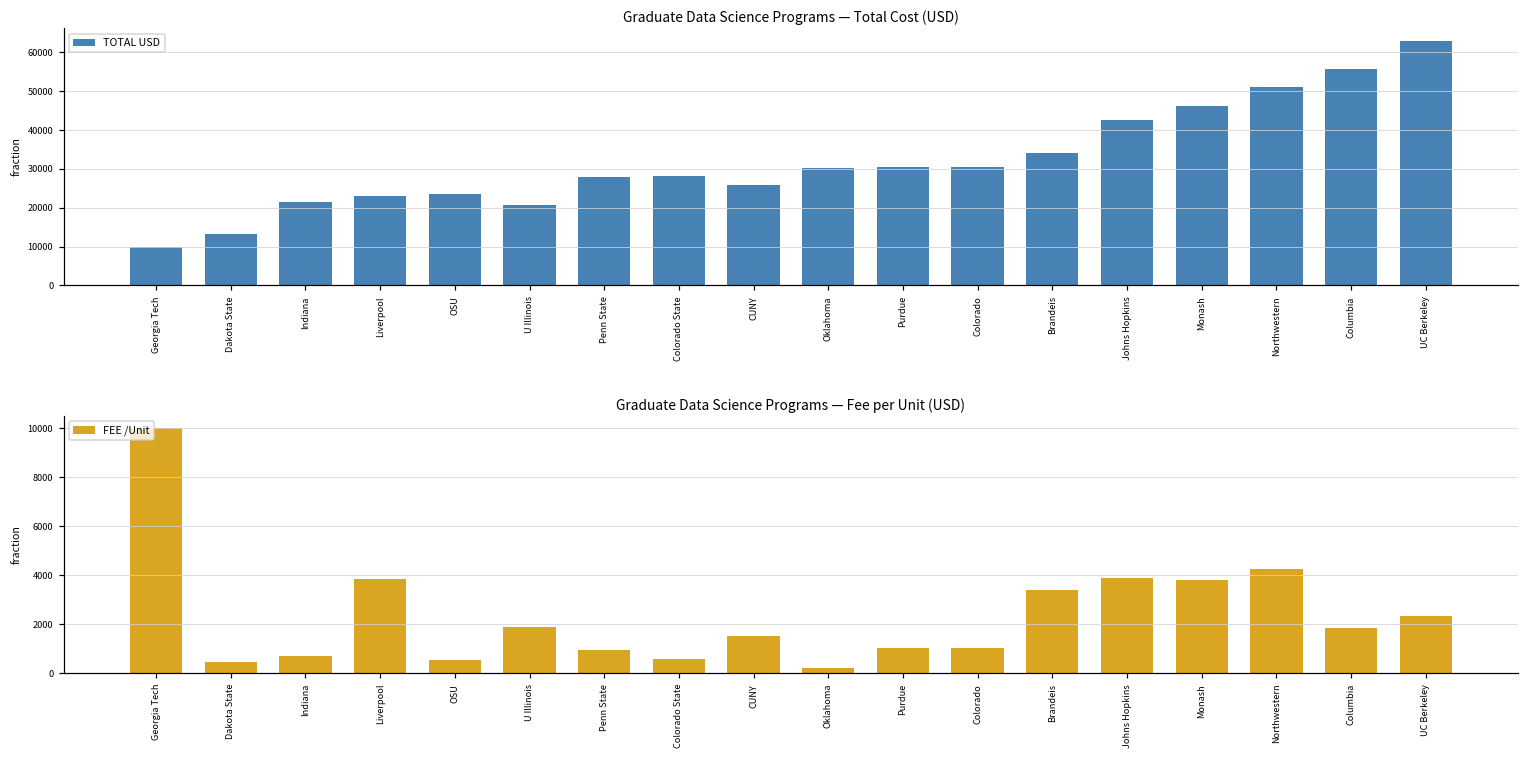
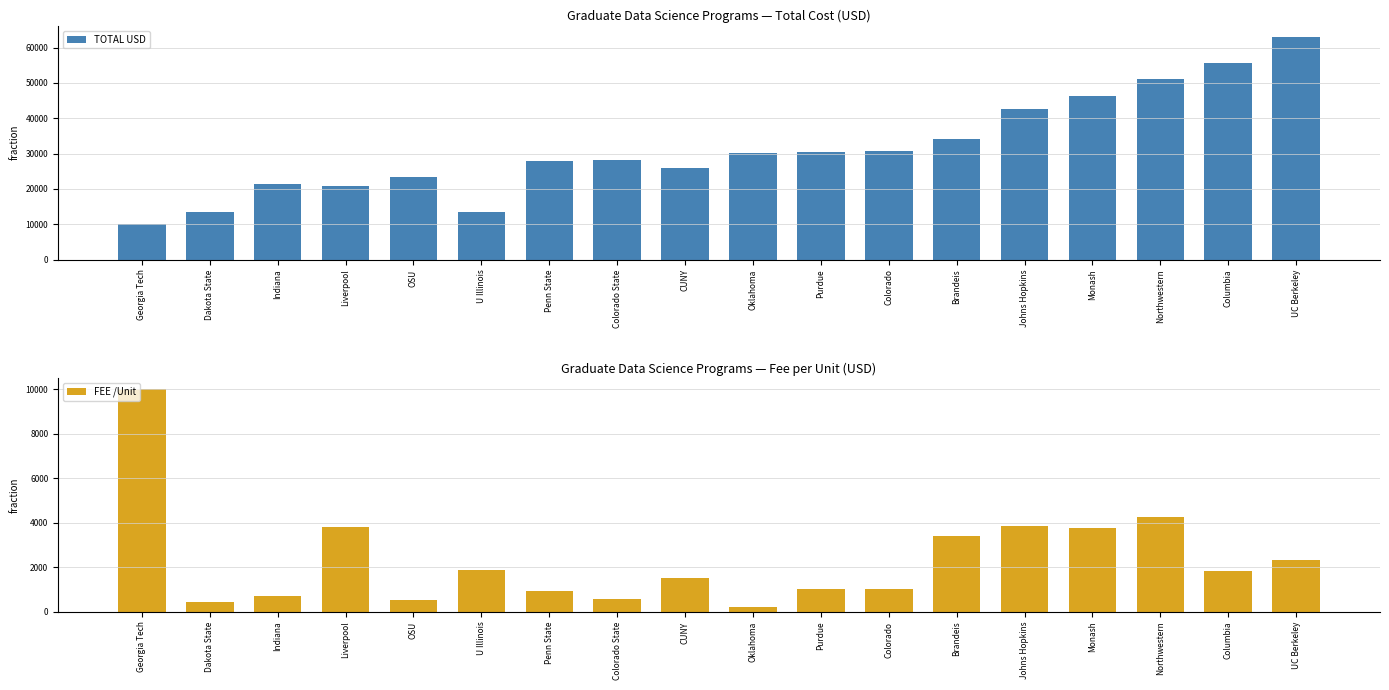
  {
    "Graduate Data Science Programs — Total Cost (USD)": {
      "Georgia Tech": 10000,
      "Dakota State": 13000,
      "Indiana": 21000,
-     "Liverpool": 23000,
+     "Liverpool": 21000,
      "OSU": 23000,
-     "U Illinois": 21000,
+     "U Illinois": 13000,
      "Penn State": 28000,
      "Colorado State": 28000,
      "CUNY": 26000,
      "Oklahoma": 30000,
      "Purdue": 31000,
      "Colorado": 31000,
      "Brandeis": 34000,
      "Johns Hopkins": 43000,
      "Monash": 46000,
      "Northwestern": 51000,
      "Columbia": 56000,
      "UC Berkeley": 63000
    },
    "Graduate Data Science Programs — Fee per Unit (USD)": {
      "Georgia Tech": 10000,
      "Dakota State": 400,
      "Indiana": 700,
      "Liverpool": 3800,
      "OSU": 500,
      "U Illinois": 1900,
      "Penn State": 900,
      "Colorado State": 600,
      "CUNY": 1500,
      "Oklahoma": 200,
      "Purdue": 1000,
      "Colorado": 1000,
      "Brandeis": 3400,
      "Johns Hopkins": 3900,
      "Monash": 3800,
      "Northwestern": 4300,
      "Columbia": 1900,
      "UC Berkeley": 2300
    }
  }
